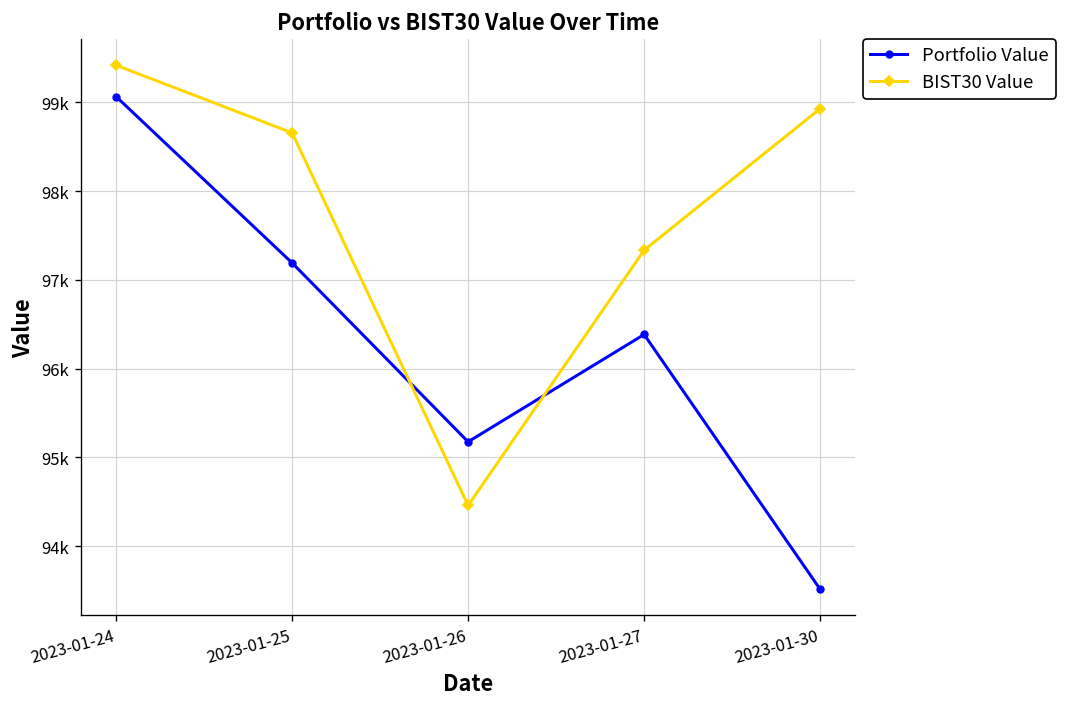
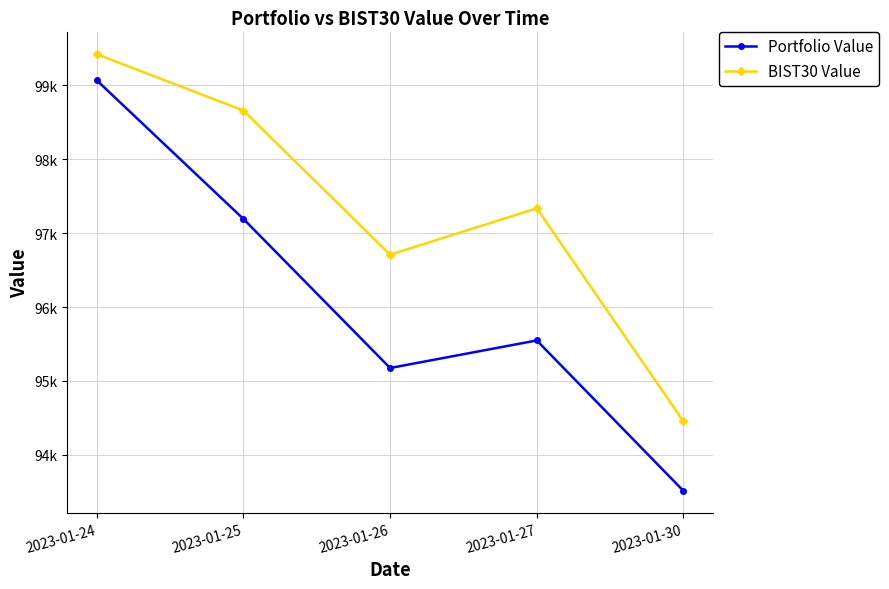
  {
    "Portfolio Value": {
      "2023-01-24": 99100,
      "2023-01-25": 97200,
      "2023-01-26": 95200,
-     "2023-01-27": 96400,
+     "2023-01-27": 95500,
      "2023-01-30": 93500
    },
    "BIST30 Value": {
      "2023-01-24": 99400,
      "2023-01-25": 98700,
-     "2023-01-26": 94500,
+     "2023-01-26": 96700,
      "2023-01-27": 97300,
-     "2023-01-30": 98900
+     "2023-01-30": 94500
    }
  }
